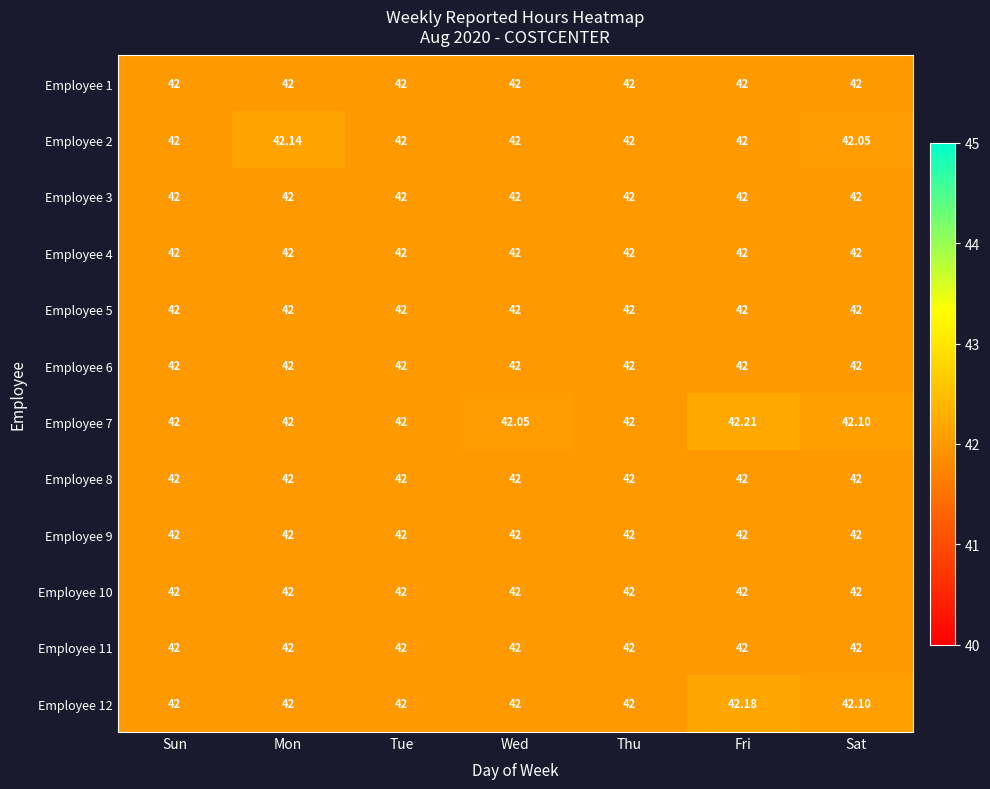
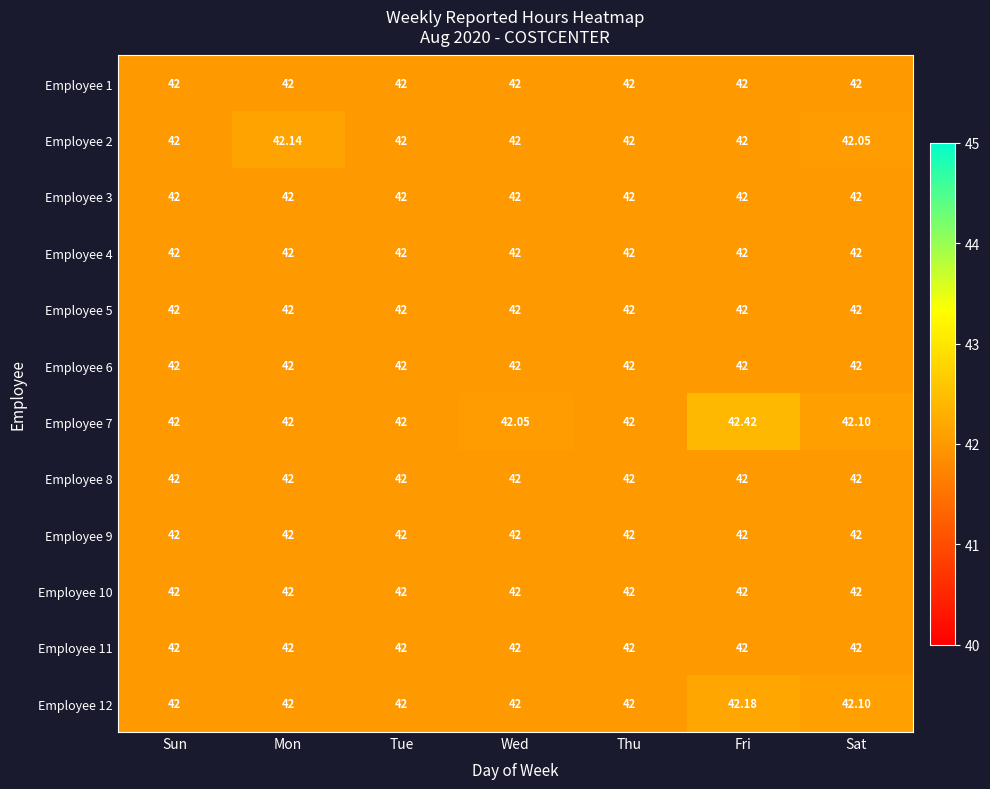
  {
    "Employee 1": {
      "Sun": 42,
      "Mon": 42,
      "Tue": 42,
      "Wed": 42,
      "Thu": 42,
      "Fri": 42,
      "Sat": 42
    },
    "Employee 2": {
      "Sun": 42,
      "Mon": 42.14,
      "Tue": 42,
      "Wed": 42,
      "Thu": 42,
      "Fri": 42,
      "Sat": 42.05
    },
    "Employee 3": {
      "Sun": 42,
      "Mon": 42,
      "Tue": 42,
      "Wed": 42,
      "Thu": 42,
      "Fri": 42,
      "Sat": 42
    },
    "Employee 4": {
      "Sun": 42,
      "Mon": 42,
      "Tue": 42,
      "Wed": 42,
      "Thu": 42,
      "Fri": 42,
      "Sat": 42
    },
    "Employee 5": {
      "Sun": 42,
      "Mon": 42,
      "Tue": 42,
      "Wed": 42,
      "Thu": 42,
      "Fri": 42,
      "Sat": 42
    },
    "Employee 6": {
      "Sun": 42,
      "Mon": 42,
      "Tue": 42,
      "Wed": 42,
      "Thu": 42,
      "Fri": 42,
      "Sat": 42
    },
    "Employee 7": {
      "Sun": 42,
      "Mon": 42,
      "Tue": 42,
      "Wed": 42.05,
      "Thu": 42,
-     "Fri": 42.21,
+     "Fri": 42.42,
      "Sat": 42.10
    },
    "Employee 8": {
      "Sun": 42,
      "Mon": 42,
      "Tue": 42,
      "Wed": 42,
      "Thu": 42,
      "Fri": 42,
      "Sat": 42
    },
    "Employee 9": {
      "Sun": 42,
      "Mon": 42,
      "Tue": 42,
      "Wed": 42,
      "Thu": 42,
      "Fri": 42,
      "Sat": 42
    },
    "Employee 10": {
      "Sun": 42,
      "Mon": 42,
      "Tue": 42,
      "Wed": 42,
      "Thu": 42,
      "Fri": 42,
      "Sat": 42
    },
    "Employee 11": {
      "Sun": 42,
      "Mon": 42,
      "Tue": 42,
      "Wed": 42,
      "Thu": 42,
      "Fri": 42,
      "Sat": 42
    },
    "Employee 12": {
      "Sun": 42,
      "Mon": 42,
      "Tue": 42,
      "Wed": 42,
      "Thu": 42,
      "Fri": 42.18,
      "Sat": 42.10
    }
  }
